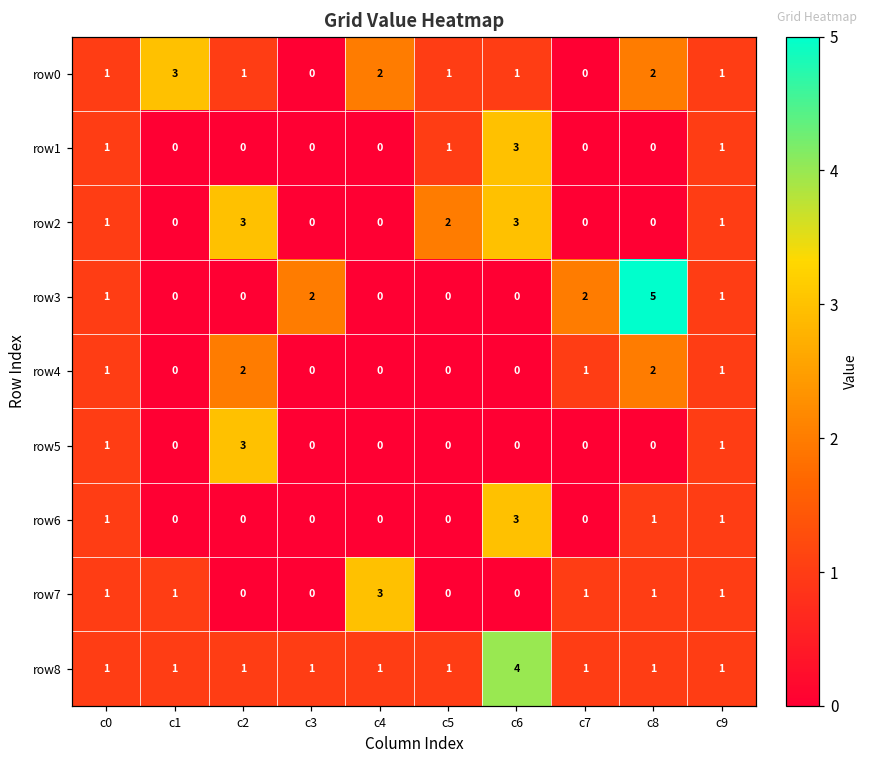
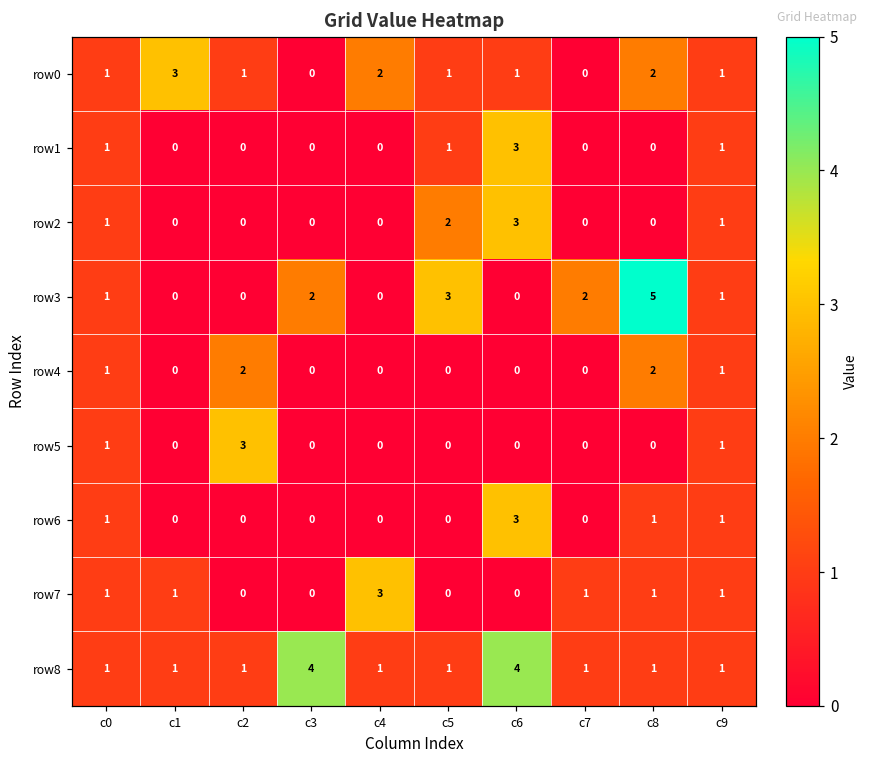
  {
    "row0": {
      "c0": 1,
      "c1": 3,
      "c2": 1,
      "c3": 0,
      "c4": 2,
      "c5": 1,
      "c6": 1,
      "c7": 0,
      "c8": 2,
      "c9": 1
    },
    "row1": {
      "c0": 1,
      "c1": 0,
      "c2": 0,
      "c3": 0,
      "c4": 0,
      "c5": 1,
      "c6": 3,
      "c7": 0,
      "c8": 0,
      "c9": 1
    },
    "row2": {
      "c0": 1,
      "c1": 0,
-     "c2": 3,
+     "c2": 0,
      "c3": 0,
      "c4": 0,
      "c5": 2,
      "c6": 3,
      "c7": 0,
      "c8": 0,
      "c9": 1
    },
    "row3": {
      "c0": 1,
      "c1": 0,
      "c2": 0,
      "c3": 2,
      "c4": 0,
-     "c5": 0,
+     "c5": 3,
      "c6": 0,
      "c7": 2,
      "c8": 5,
      "c9": 1
    },
    "row4": {
      "c0": 1,
      "c1": 0,
      "c2": 2,
      "c3": 0,
      "c4": 0,
      "c5": 0,
      "c6": 0,
-     "c7": 1,
+     "c7": 0,
      "c8": 2,
      "c9": 1
    },
    "row5": {
      "c0": 1,
      "c1": 0,
      "c2": 3,
      "c3": 0,
      "c4": 0,
      "c5": 0,
      "c6": 0,
      "c7": 0,
      "c8": 0,
      "c9": 1
    },
    "row6": {
      "c0": 1,
      "c1": 0,
      "c2": 0,
      "c3": 0,
      "c4": 0,
      "c5": 0,
      "c6": 3,
      "c7": 0,
      "c8": 1,
      "c9": 1
    },
    "row7": {
      "c0": 1,
      "c1": 1,
      "c2": 0,
      "c3": 0,
      "c4": 3,
      "c5": 0,
      "c6": 0,
      "c7": 1,
      "c8": 1,
      "c9": 1
    },
    "row8": {
      "c0": 1,
      "c1": 1,
      "c2": 1,
-     "c3": 1,
+     "c3": 4,
      "c4": 1,
      "c5": 1,
      "c6": 4,
      "c7": 1,
      "c8": 1,
      "c9": 1
    }
  }
